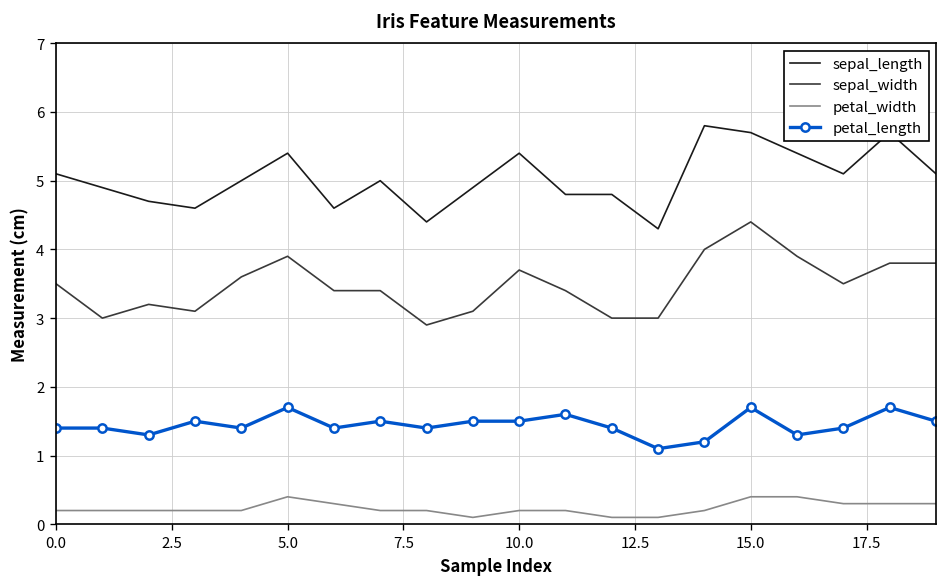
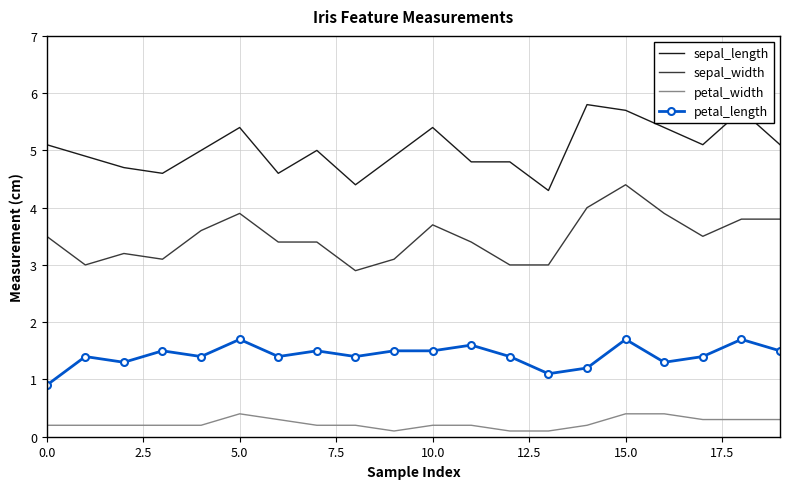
  {
    "petal_width": {
      "0.0": 0.2,
      "5.0": 0.4,
      "10.0": 0.2,
      "15.0": 0.4
    },
    "petal_length": {
-     "0.0": 1.4,
+     "0.0": 0.9,
      "5.0": 1.7,
      "10.0": 1.5,
      "15.0": 1.7
    }
  }
